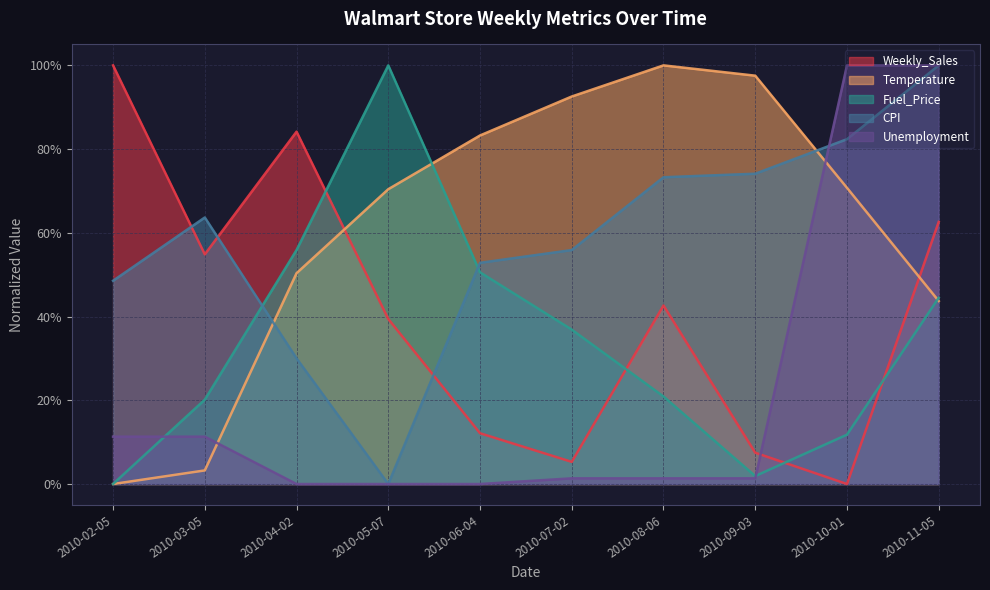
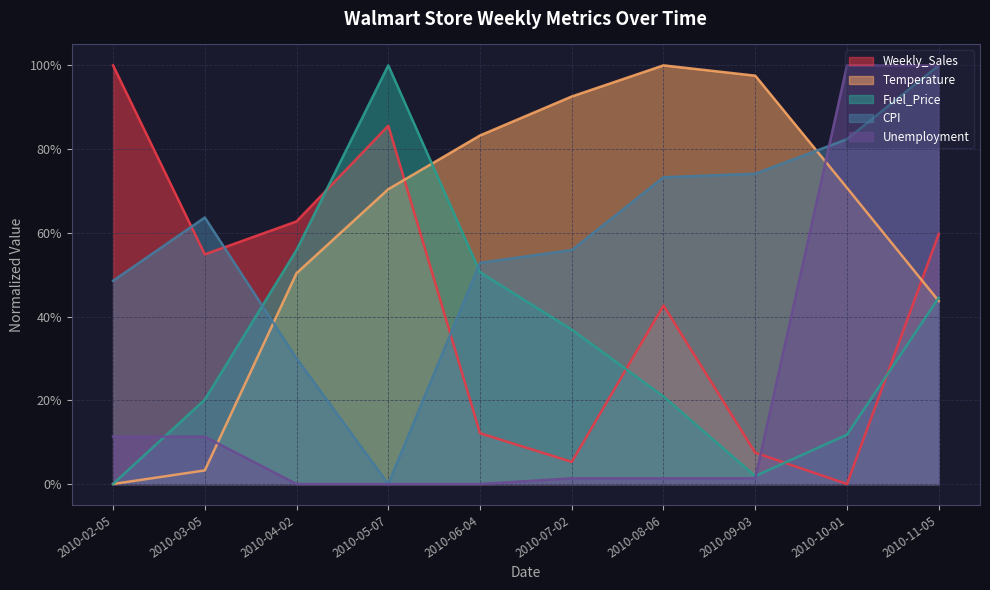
  {
    "Weekly_Sales": {
      "2010-02-05": "100%",
      "2010-03-05": "55%",
-     "2010-04-02": "84%",
-     "2010-05-07": "39%",
+     "2010-04-02": "63%",
+     "2010-05-07": "86%",
      "2010-06-04": "12%",
      "2010-07-02": "5%",
      "2010-08-06": "43%",
      "2010-09-03": "7%",
      "2010-10-01": "0%",
-     "2010-11-05": "63%"
+     "2010-11-05": "60%"
    },
    "Temperature": {
      "2010-03-05": "3%",
      "2010-04-02": "50%",
      "2010-05-07": "70%",
      "2010-06-04": "83%",
      "2010-07-02": "93%",
      "2010-08-06": "100%",
      "2010-09-03": "98%",
      "2010-10-01": "71%",
      "2010-11-05": "44%"
    }
  }
